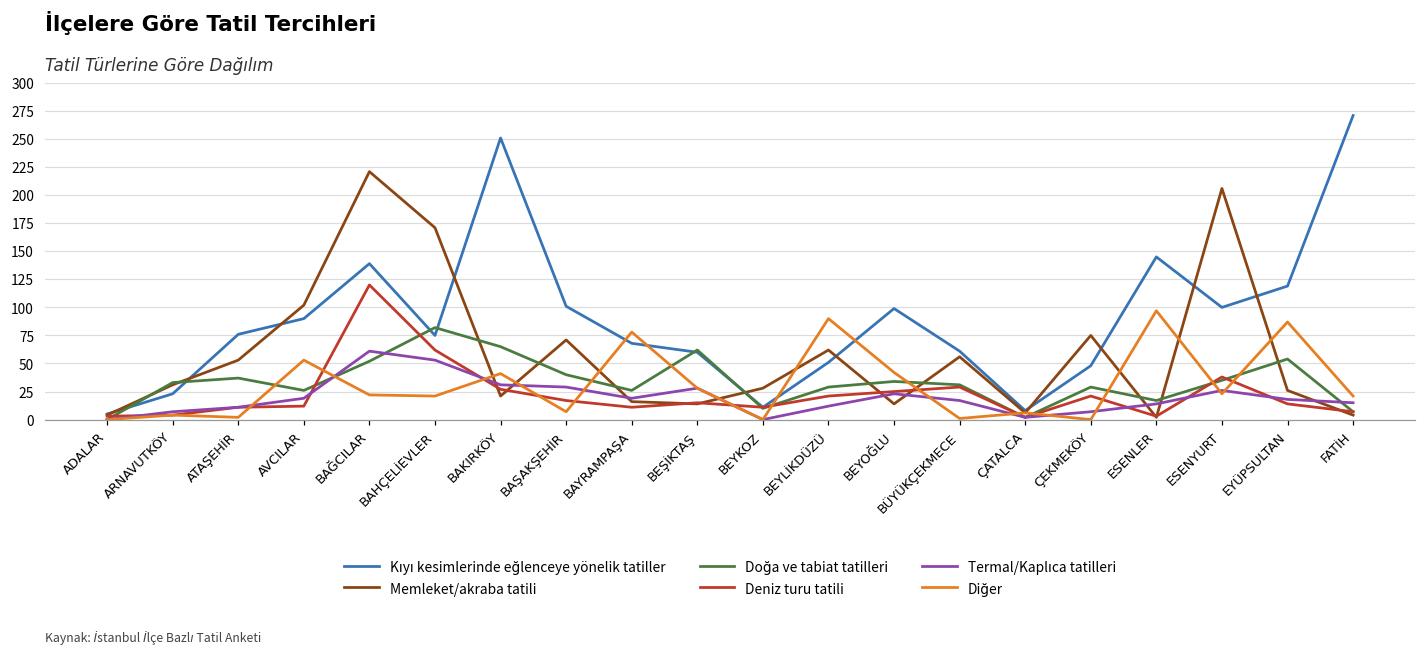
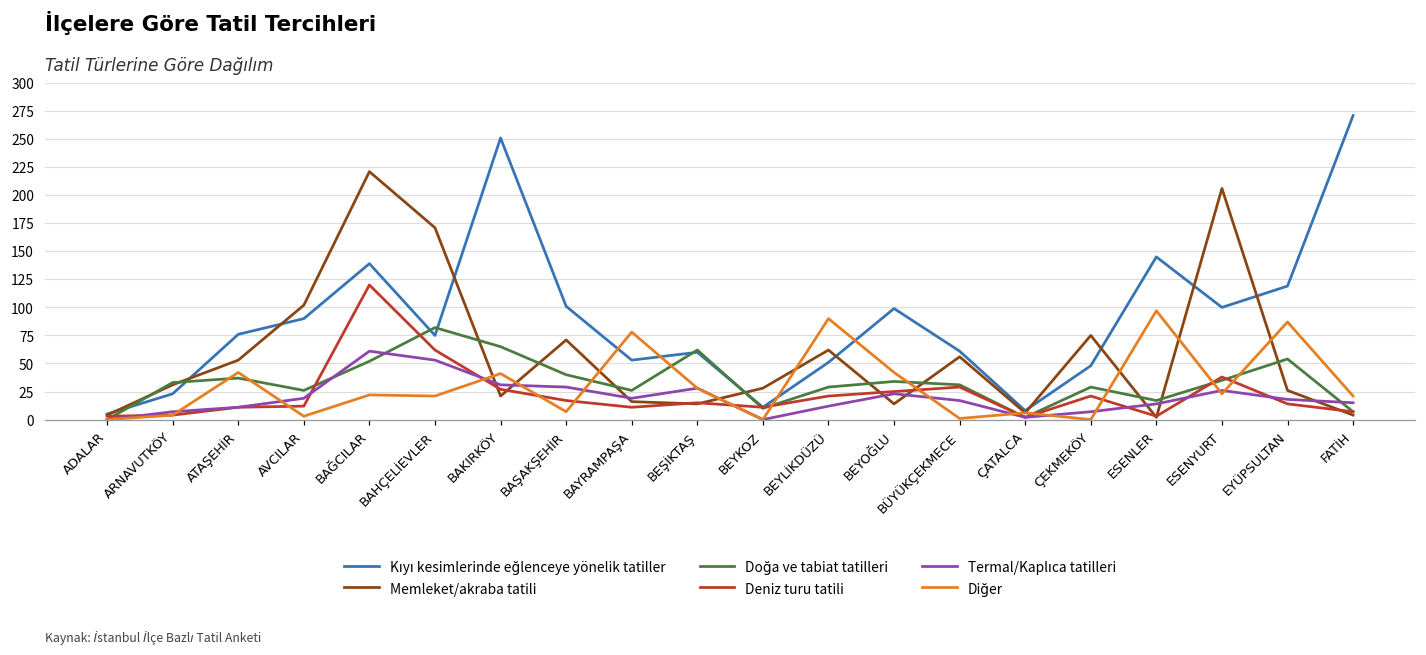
  {
    "Kıyı kesimlerinde eğlenceye yönelik tatiller": {
      "ARNAVUTKÖY": 23,
      "ATAŞEHİR": 76,
      "AVCILAR": 90,
      "BAĞCILAR": 139,
      "BAHÇELİEVLER": 75,
      "BAKIRKÖY": 251,
      "BAŞAKŞEHİR": 101,
-     "BAYRAMPAŞA": 68,
+     "BAYRAMPAŞA": 53,
      "BEYLİKDÜZÜ": 51,
      "BEYOĞLU": 99,
      "BÜYÜKÇEKMECE": 61,
      "ÇEKMEKÖY": 48,
      "ESENLER": 145,
      "ESENYURT": 100,
      "EYÜPSULTAN": 119,
      "FATİH": 271
    },
    "Doğa ve tabiat tatilleri": {
      "ATAŞEHİR": 37,
      "AVCILAR": 26,
      "BAĞCILAR": 52,
      "BAHÇELİEVLER": 82,
      "BAKIRKÖY": 65,
      "BAŞAKŞEHİR": 40,
      "BAYRAMPAŞA": 26,
      "BEYLİKDÜZÜ": 29,
      "BEYOĞLU": 34,
      "ÇEKMEKÖY": 29,
      "ESENLER": 17,
      "ESENYURT": 35,
      "EYÜPSULTAN": 54
    },
    "Termal/Kaplıca tatilleri": {
      "ARNAVUTKÖY": 7,
      "AVCILAR": 19,
      "BAĞCILAR": 61,
      "BAHÇELİEVLER": 53,
      "BAKIRKÖY": 31,
      "BAŞAKŞEHİR": 29,
      "BAYRAMPAŞA": 19,
      "BEYLİKDÜZÜ": 12,
      "BÜYÜKÇEKMECE": 17,
      "ÇEKMEKÖY": 7,
      "ESENLER": 14,
      "ESENYURT": 26,
      "EYÜPSULTAN": 18,
      "FATİH": 15
    },
    "Diğer": {
-     "ATAŞEHİR": 2,
-     "AVCILAR": 53,
+     "ATAŞEHİR": 42,
+     "AVCILAR": 3,
      "BAĞCILAR": 22,
      "BAHÇELİEVLER": 21,
      "BAKIRKÖY": 41,
      "BAŞAKŞEHİR": 7,
      "BAYRAMPAŞA": 78,
      "BEYLİKDÜZÜ": 90,
      "BEYOĞLU": 42,
      "BÜYÜKÇEKMECE": 1,
      "ÇEKMEKÖY": 0,
      "ESENLER": 97,
      "ESENYURT": 23,
      "EYÜPSULTAN": 87,
      "FATİH": 21
    }
  }
